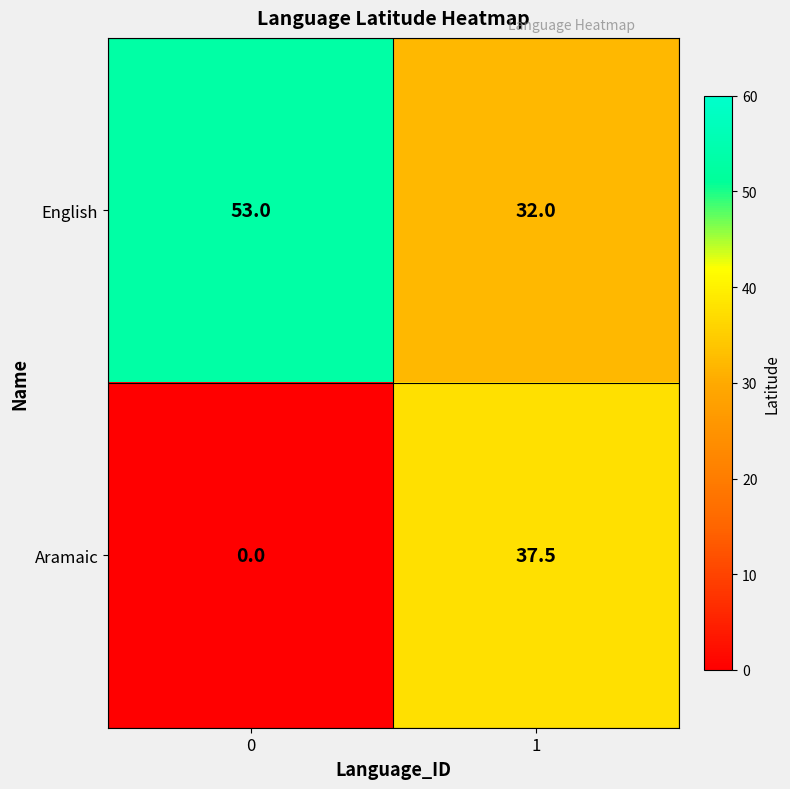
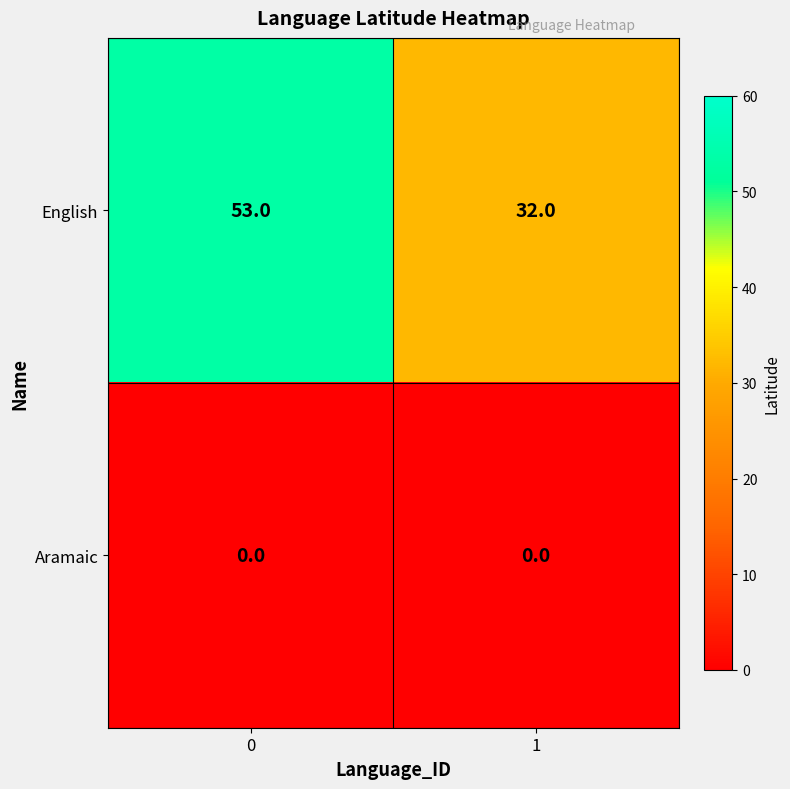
  {
    "English": {
      "0": 53.0,
      "1": 32.0
    },
    "Aramaic": {
      "0": 0.0,
-     "1": 37.5
+     "1": 0.0
    }
  }
